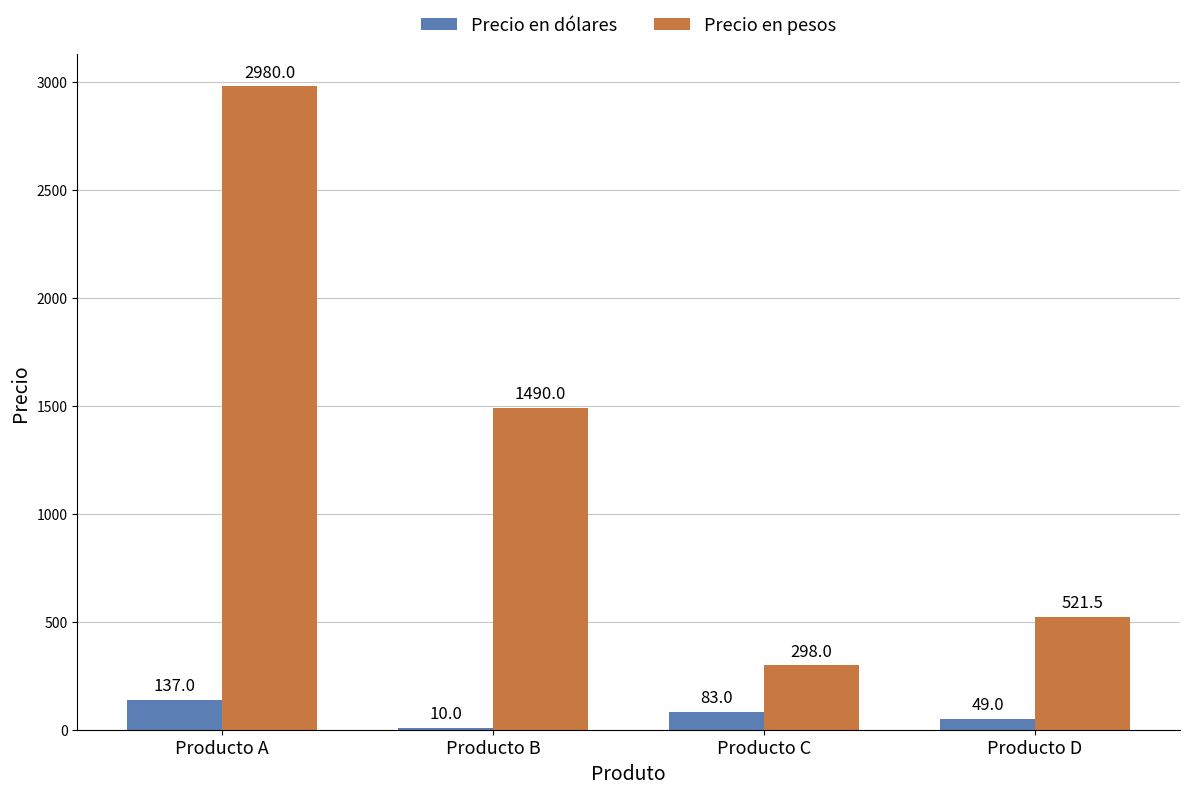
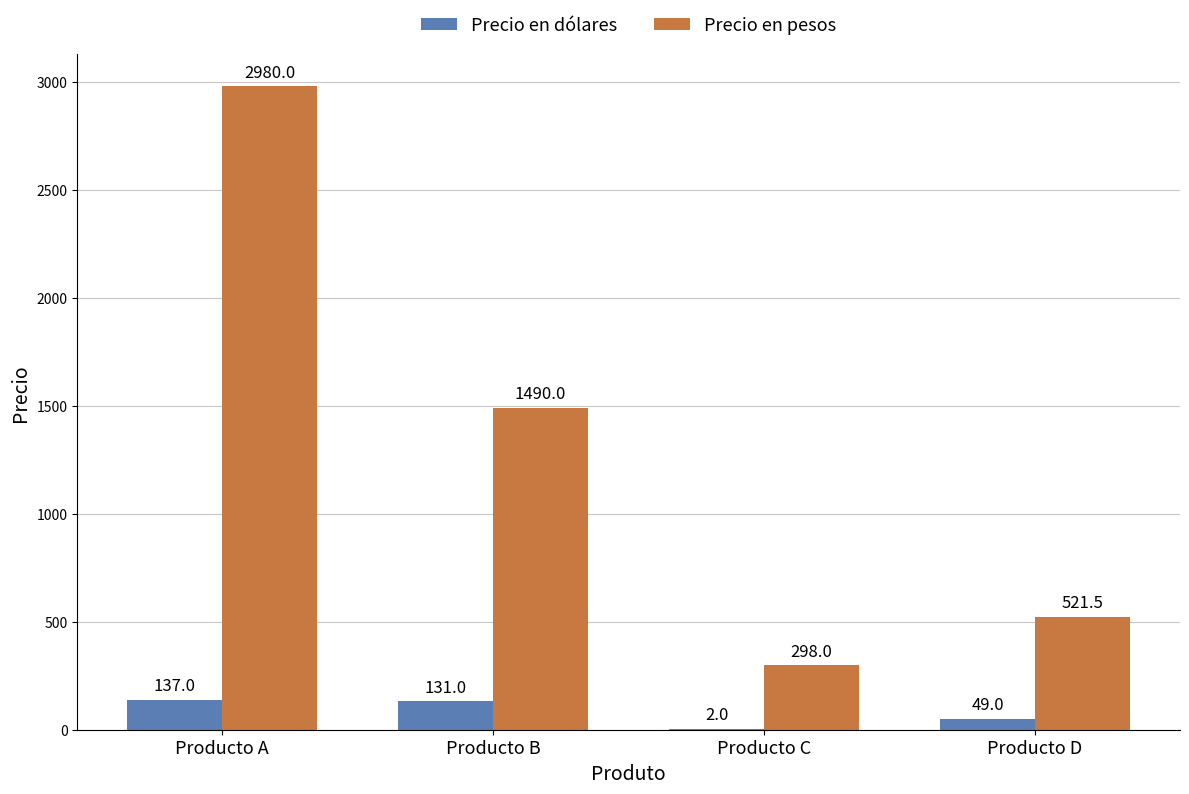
  {
    "Precio en dólares": {
      "Producto A": 137.0,
-     "Producto B": 10.0,
-     "Producto C": 83.0,
+     "Producto B": 131.0,
+     "Producto C": 2.0,
      "Producto D": 49.0
    },
    "Precio en pesos": {
      "Producto A": 2980.0,
      "Producto B": 1490.0,
      "Producto C": 298.0,
      "Producto D": 521.5
    }
  }
